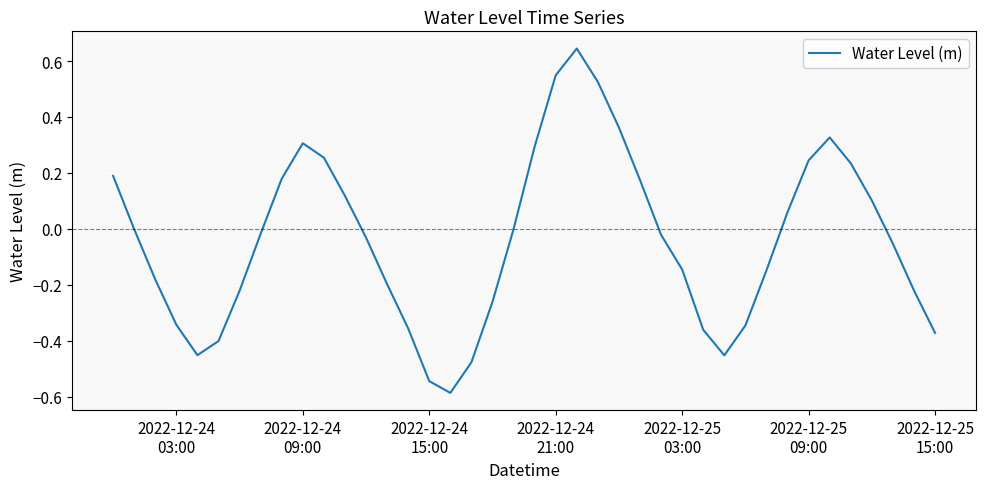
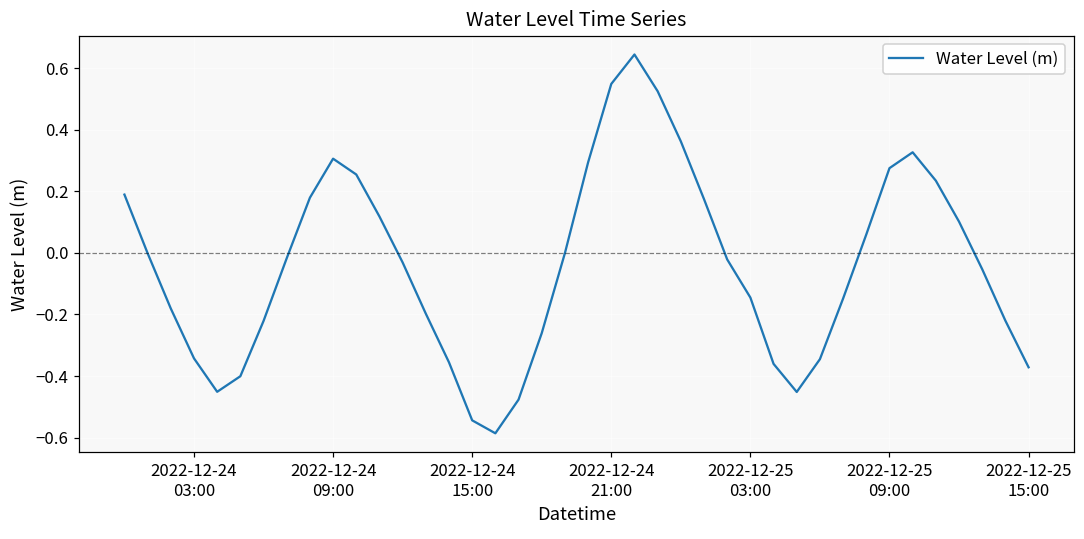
  {
    "2022-12-24 03:00": -0.34,
    "2022-12-24 09:00": 0.31,
    "2022-12-24 15:00": -0.54,
    "2022-12-24 21:00": 0.55,
    "2022-12-25 03:00": -0.15,
-   "2022-12-25 09:00": 0.24,
+   "2022-12-25 09:00": 0.28,
    "2022-12-25 15:00": -0.37
  }
